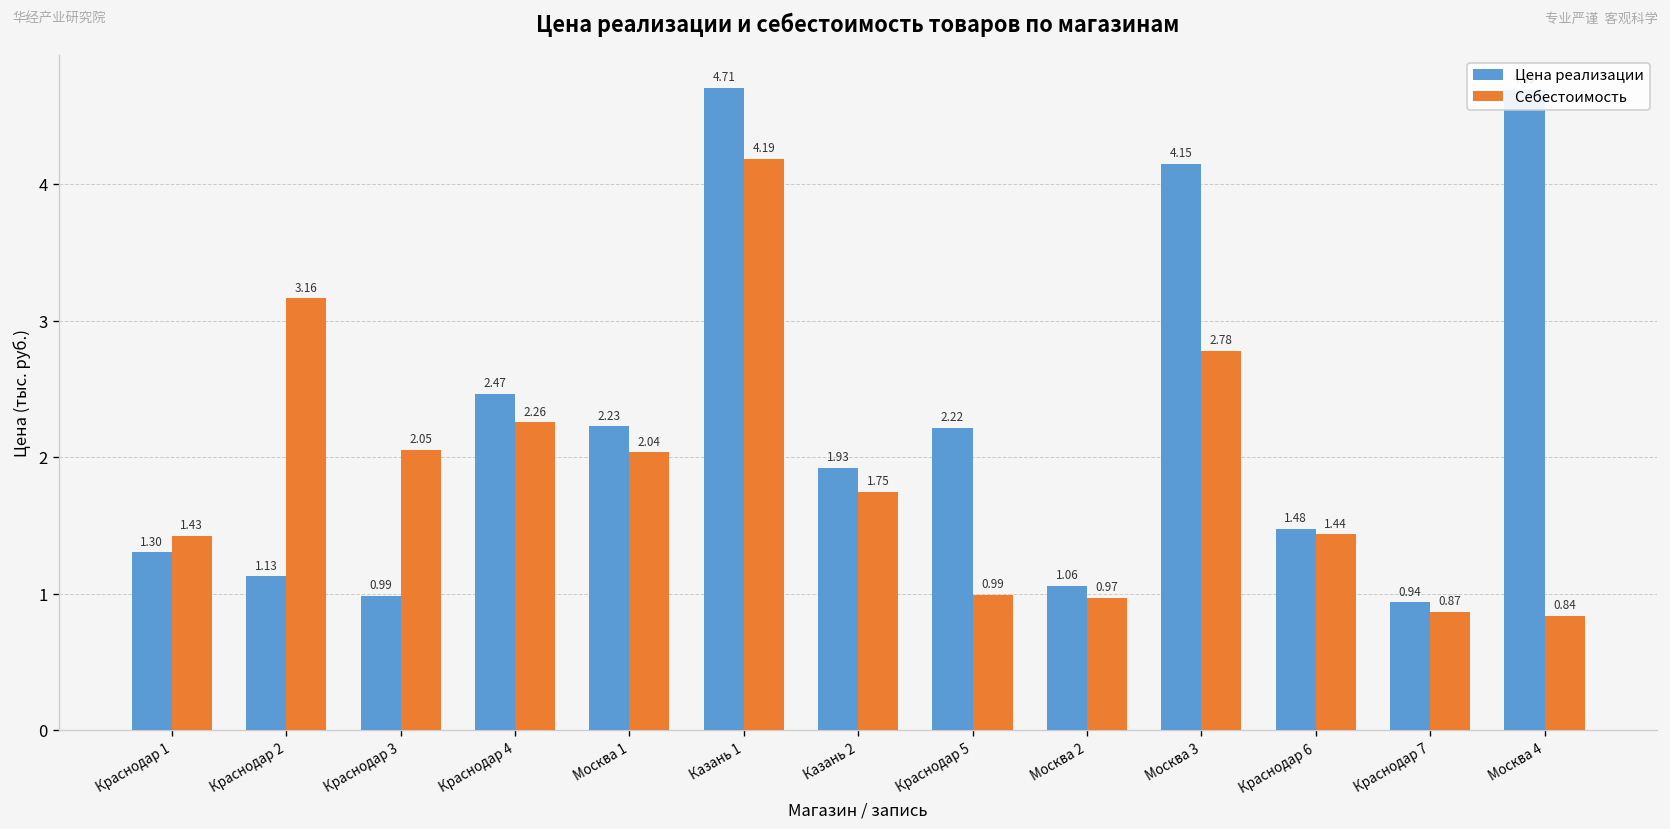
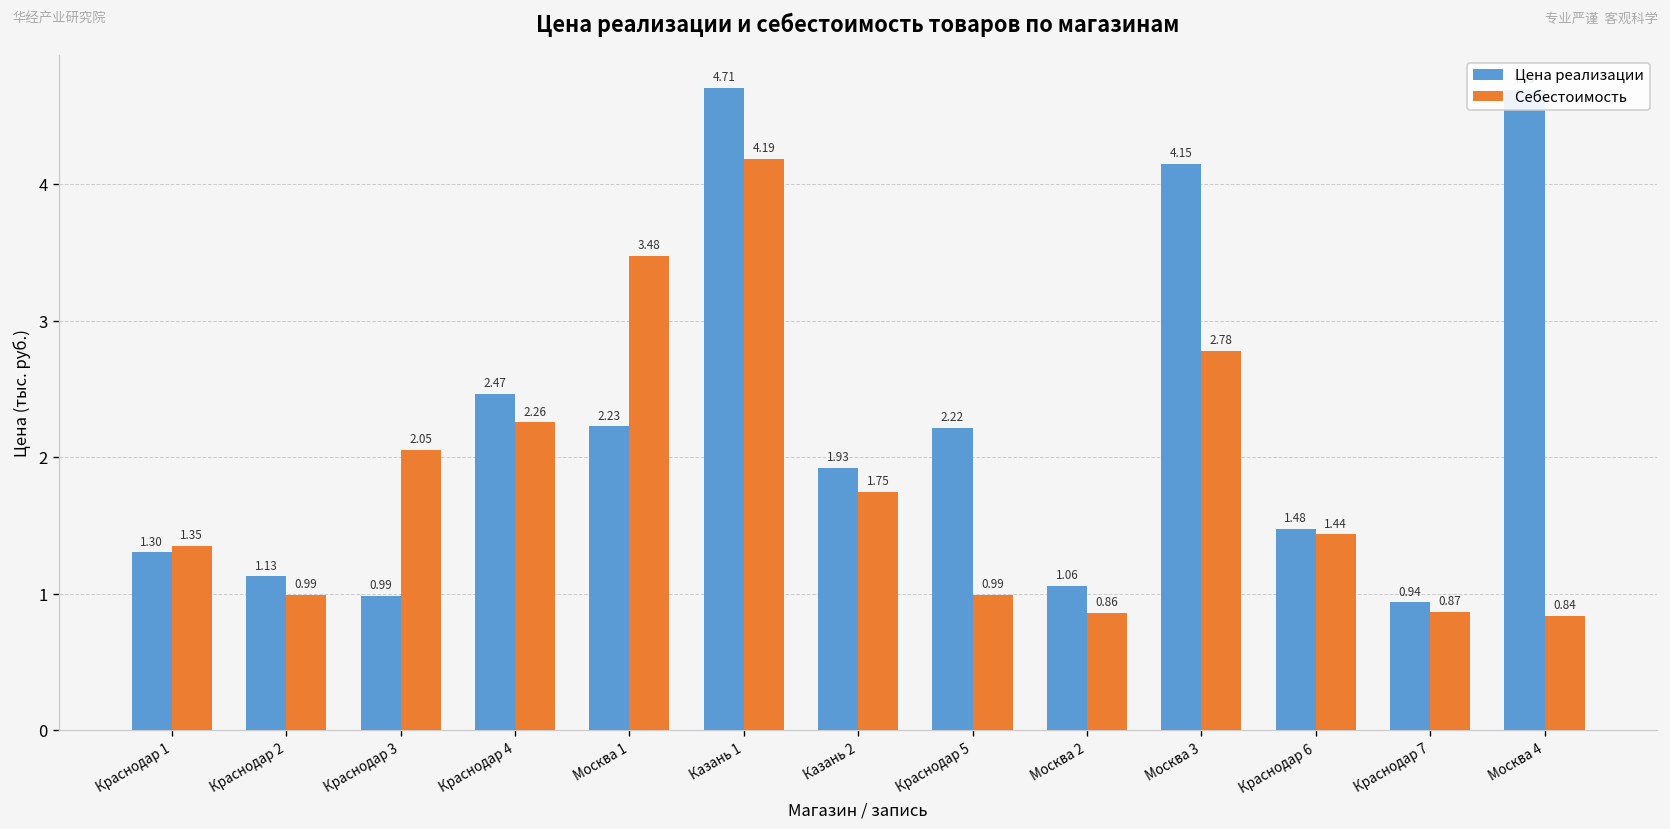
  {
    "Цена реализации": {
      "Краснодар 1": 1.30,
      "Краснодар 2": 1.13,
      "Краснодар 3": 0.99,
      "Краснодар 4": 2.47,
      "Москва 1": 2.23,
      "Казань 1": 4.71,
      "Казань 2": 1.93,
      "Краснодар 5": 2.22,
      "Москва 2": 1.06,
      "Москва 3": 4.15,
      "Краснодар 6": 1.48,
      "Краснодар 7": 0.94
    },
    "Себестоимость": {
-     "Краснодар 1": 1.43,
-     "Краснодар 2": 3.16,
+     "Краснодар 1": 1.35,
+     "Краснодар 2": 0.99,
      "Краснодар 3": 2.05,
      "Краснодар 4": 2.26,
-     "Москва 1": 2.04,
+     "Москва 1": 3.48,
      "Казань 1": 4.19,
      "Казань 2": 1.75,
      "Краснодар 5": 0.99,
-     "Москва 2": 0.97,
+     "Москва 2": 0.86,
      "Москва 3": 2.78,
      "Краснодар 6": 1.44,
      "Краснодар 7": 0.87,
      "Москва 4": 0.84
    }
  }
